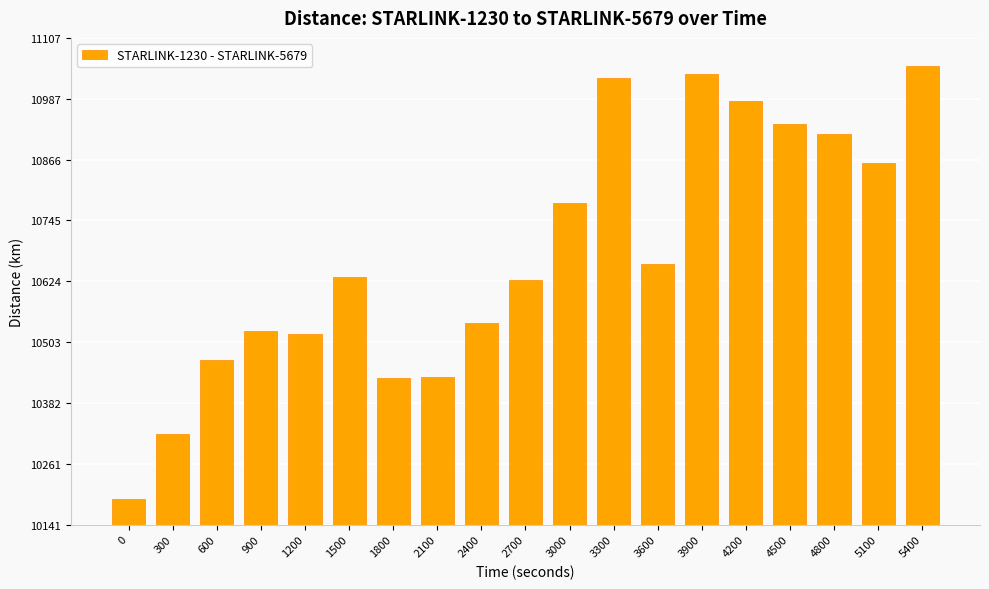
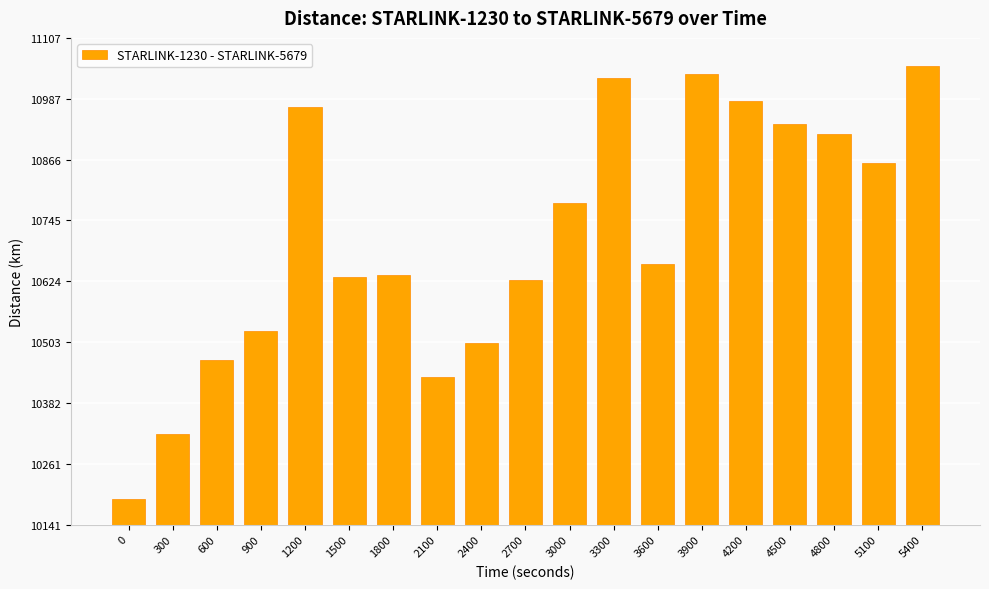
  {
    "0": 10190,
    "300": 10320,
    "600": 10470,
    "900": 10530,
-   "1200": 10520,
+   "1200": 10970,
    "1500": 10630,
-   "1800": 10430,
+   "1800": 10640,
    "2100": 10430,
-   "2400": 10540,
+   "2400": 10500,
    "2700": 10630,
    "3000": 10780,
    "3300": 11030,
    "3600": 10660,
    "3900": 11040,
    "4200": 10980,
    "4500": 10940,
    "4800": 10920,
    "5100": 10860,
    "5400": 11050
  }
